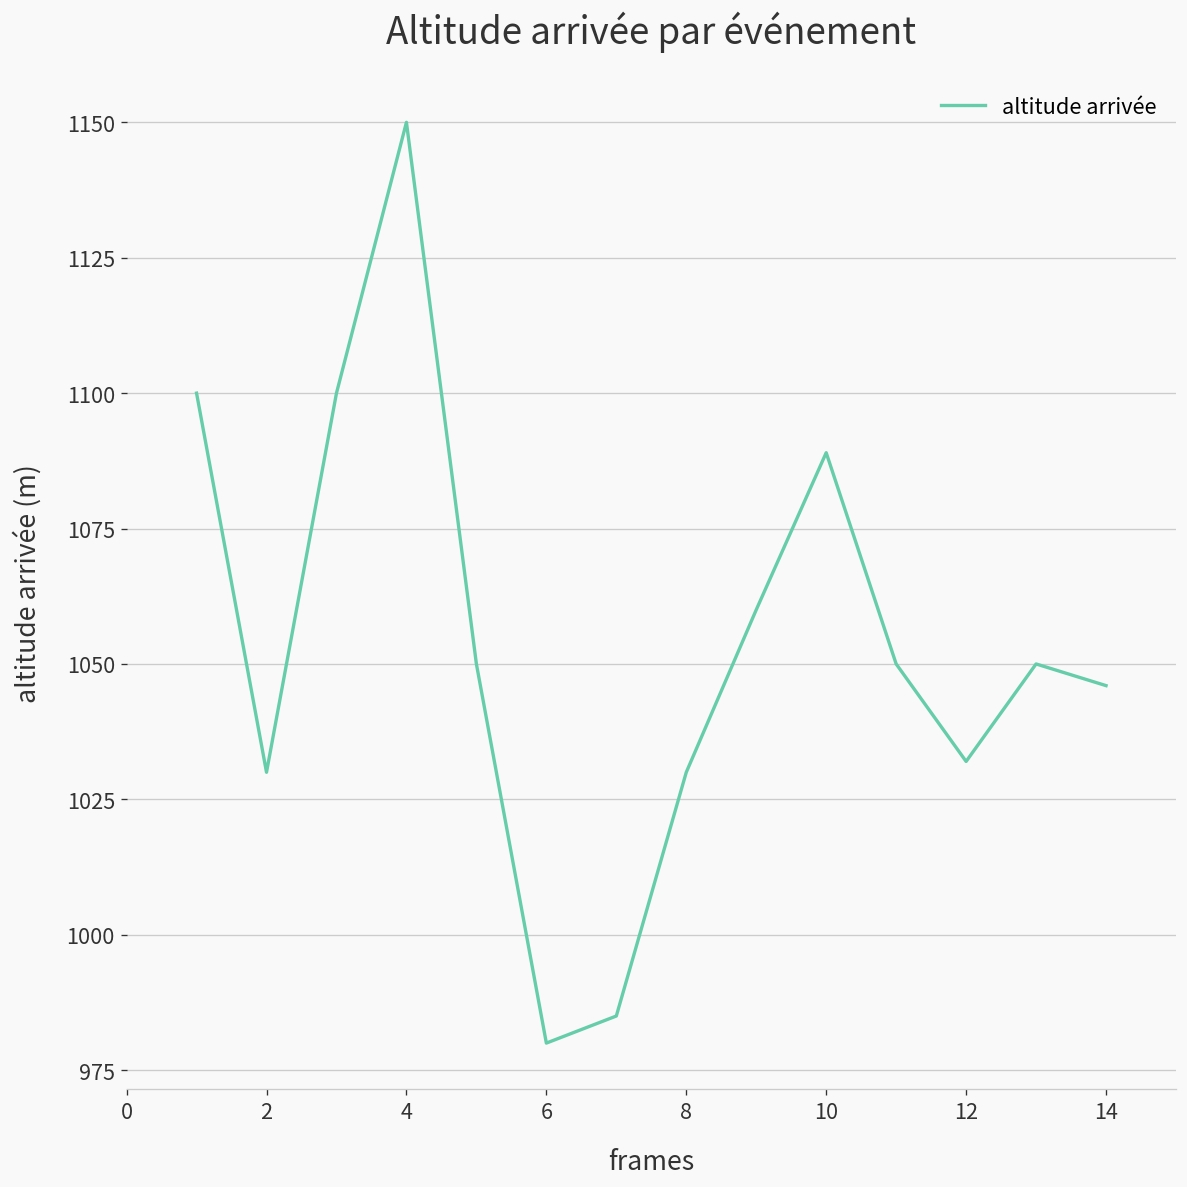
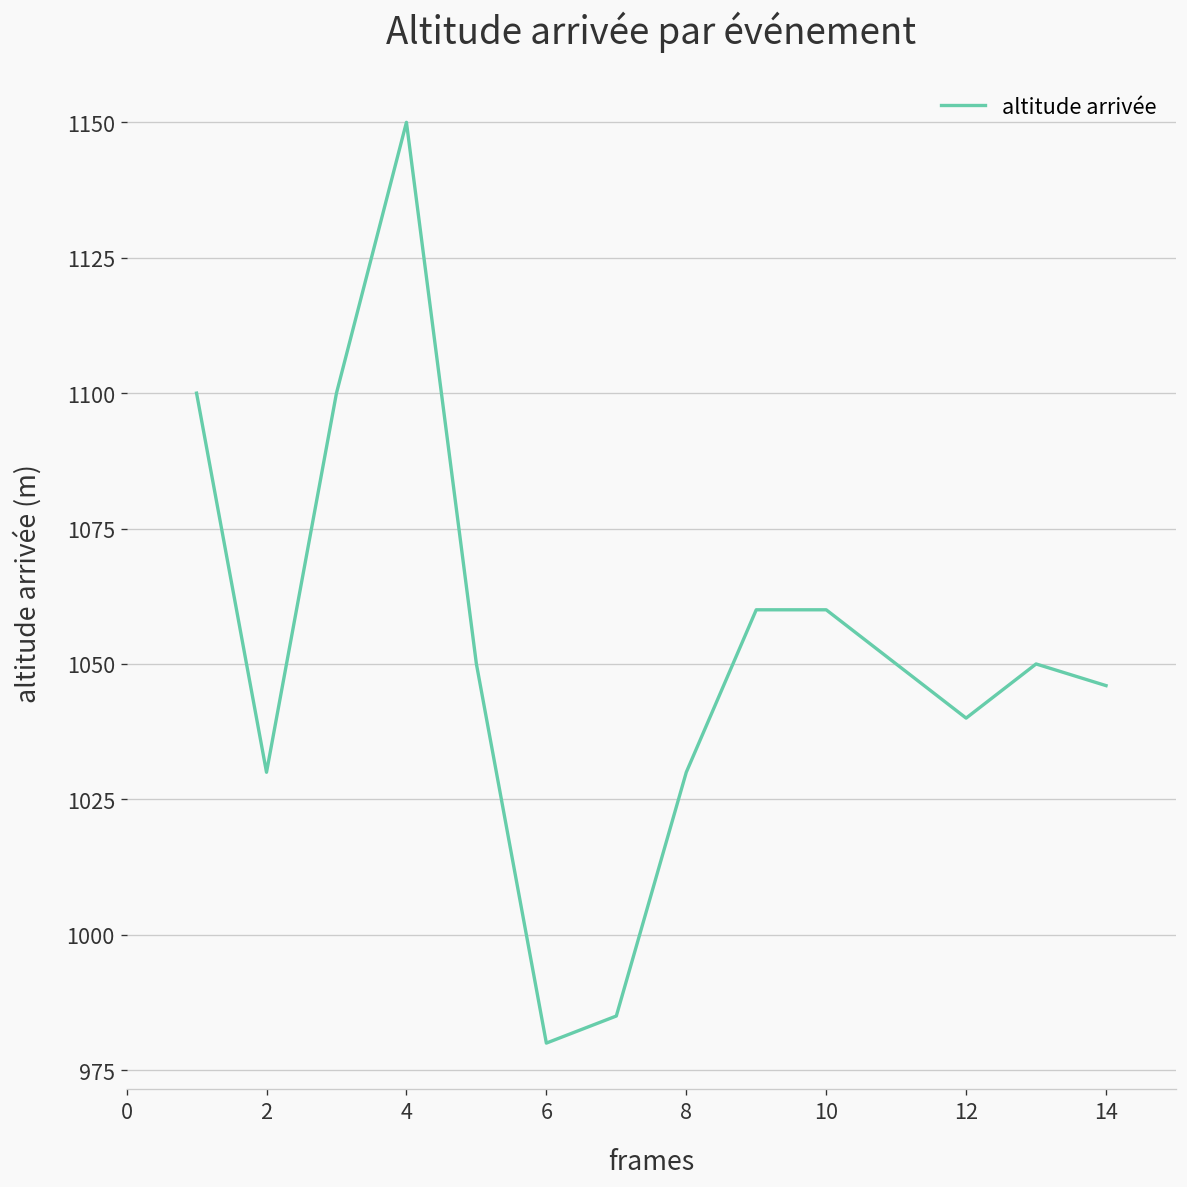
  {
    "2": 1030,
    "4": 1150,
    "6": 980,
    "8": 1030,
-   "10": 1089,
-   "12": 1032,
+   "10": 1060,
+   "12": 1040,
    "14": 1046
  }
